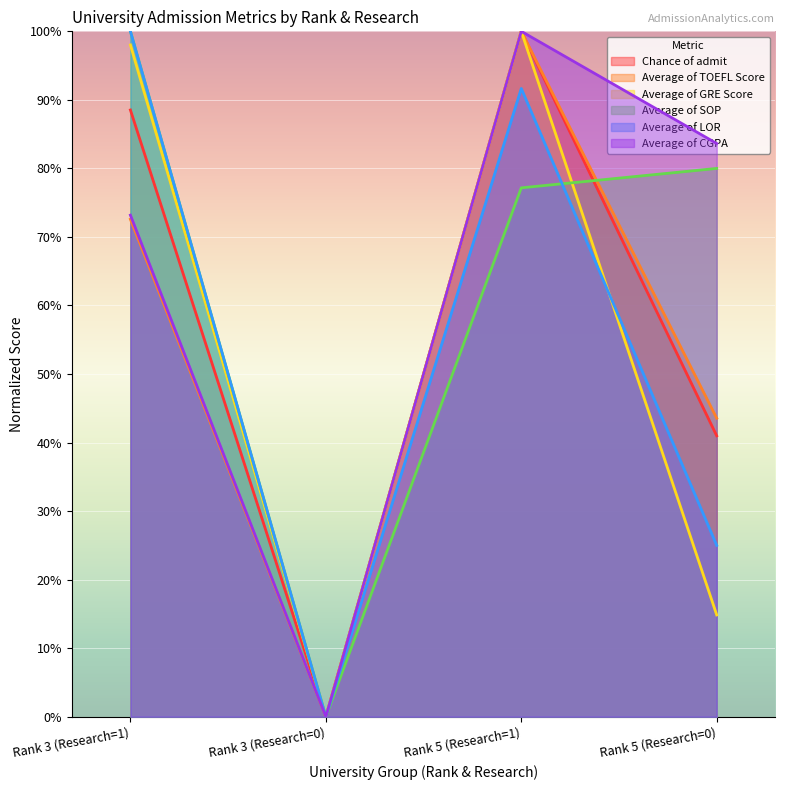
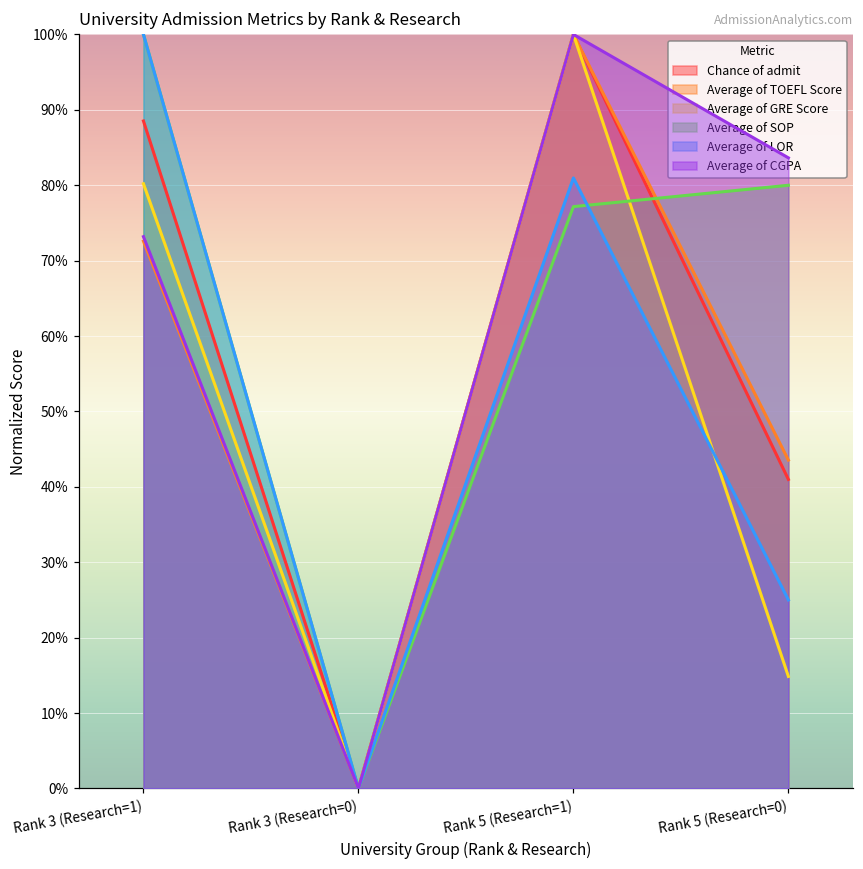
  {
    "Average of GRE Score": {
-     "Rank 3 (Research=1)": "98%",
+     "Rank 3 (Research=1)": "80%",
      "Rank 5 (Research=0)": "15%"
    },
    "Average of SOP": {
      "Rank 5 (Research=1)": "77%",
      "Rank 5 (Research=0)": "80%"
    },
    "Average of LOR": {
-     "Rank 5 (Research=1)": "92%",
+     "Rank 5 (Research=1)": "81%",
      "Rank 5 (Research=0)": "25%"
    },
    "Average of CGPA": {
      "Rank 3 (Research=1)": "73%"
    }
  }
